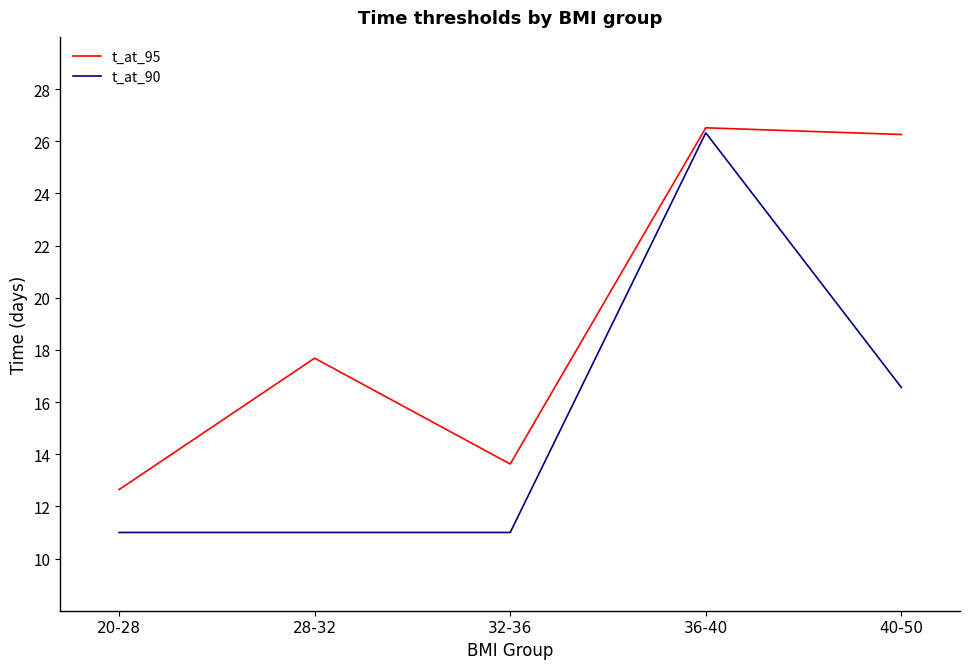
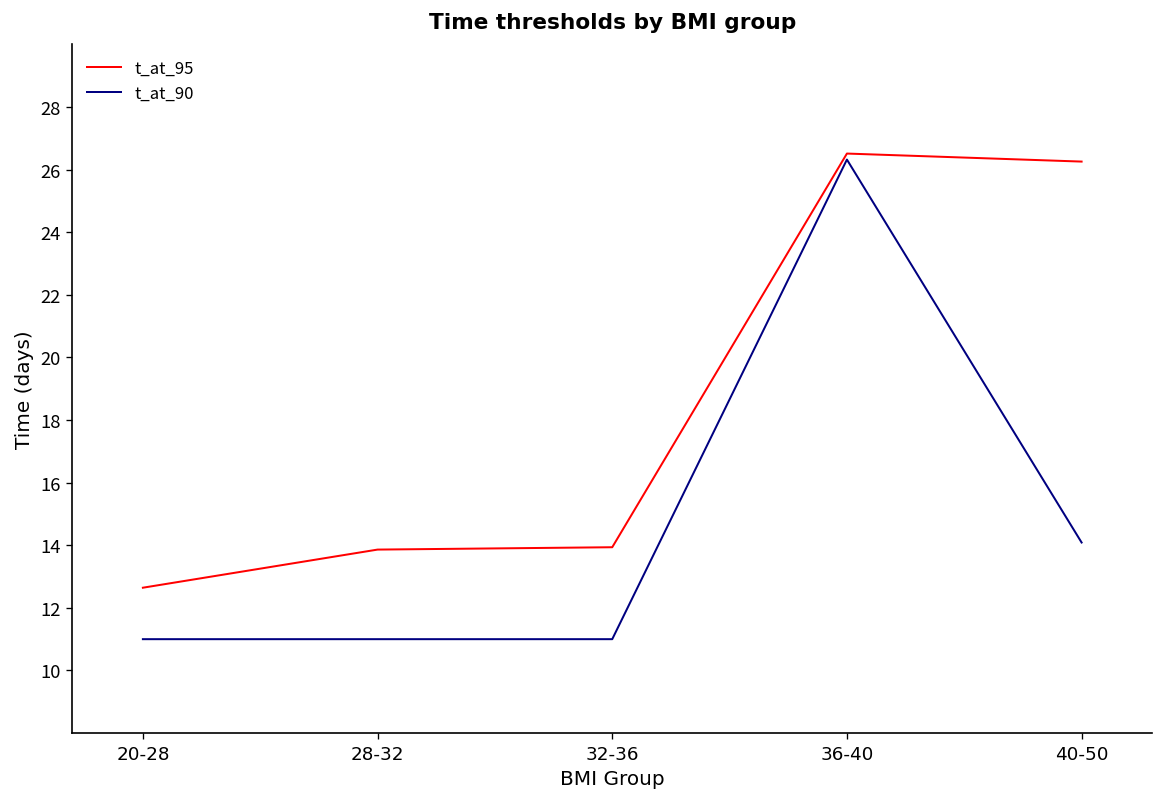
  {
    "t_at_95": {
      "20-28": 12.6,
-     "28-32": 17.7,
-     "32-36": 13.6,
+     "28-32": 13.9,
+     "32-36": 13.9,
      "36-40": 26.5,
      "40-50": 26.3
    },
    "t_at_90": {
      "20-28": 11.0,
      "28-32": 11.0,
      "32-36": 11.0,
      "36-40": 26.3,
-     "40-50": 16.6
+     "40-50": 14.1
    }
  }
